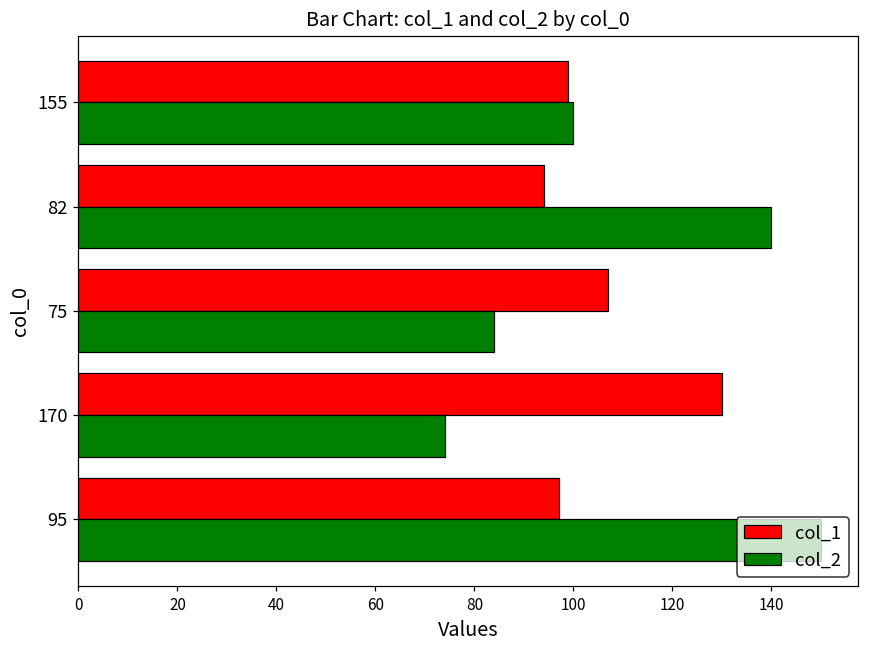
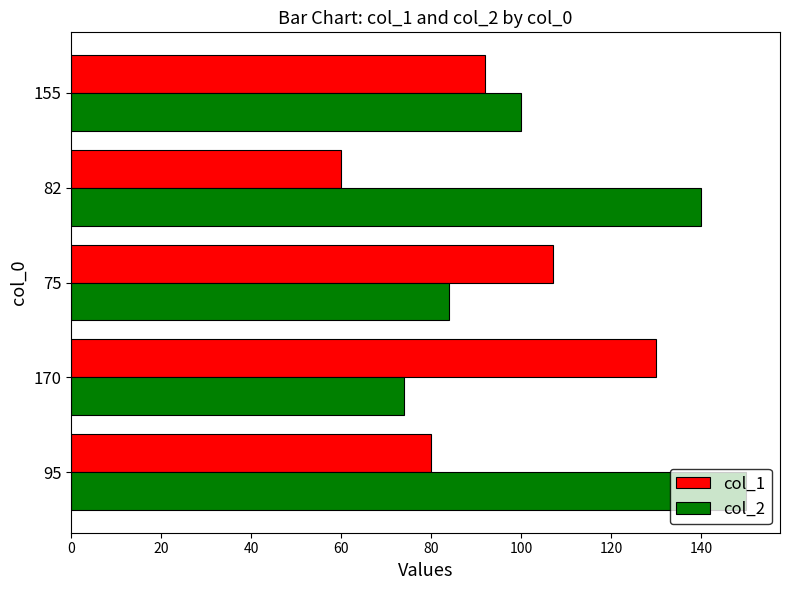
  {
    "col_1": {
-     "155": 99,
-     "82": 94,
+     "155": 92,
+     "82": 60,
      "75": 107,
      "170": 130,
-     "95": 97
+     "95": 80
    },
    "col_2": {
      "155": 100,
      "82": 140,
      "75": 84,
      "170": 74
    }
  }
